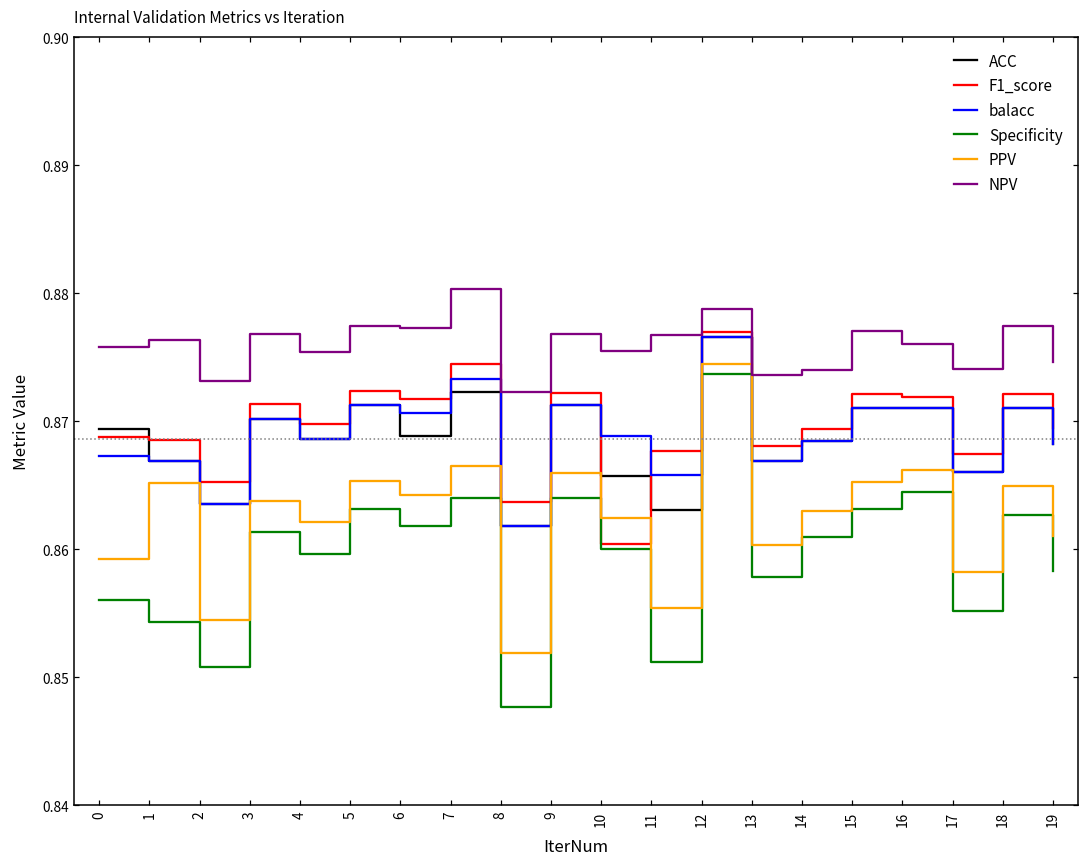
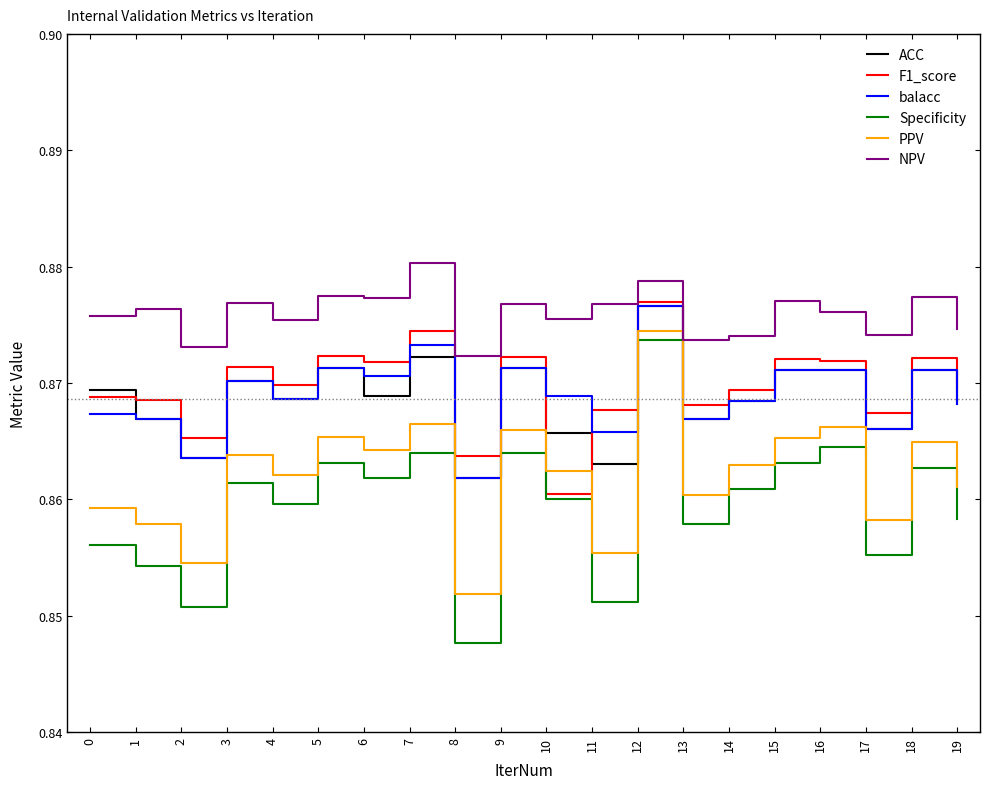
  {
    "ACC": {
      "0": 0.8694,
      "6": 0.8689,
      "7": 0.8723,
      "10": 0.8657,
      "11": 0.8630
    },
    "F1_score": {
      "0": 0.8688,
      "1": 0.8685,
      "2": 0.8653,
      "3": 0.8713,
      "4": 0.8698,
      "5": 0.8723,
      "6": 0.8718,
      "7": 0.8745,
      "8": 0.8637,
      "9": 0.8722,
      "10": 0.8604,
      "11": 0.8677,
      "12": 0.8770,
      "13": 0.8681,
      "14": 0.8694,
      "15": 0.8721,
      "16": 0.8719,
      "17": 0.8674,
      "18": 0.8722,
      "19": 0.8695
    },
    "balacc": {
      "0": 0.8673,
      "6": 0.8706,
      "7": 0.8733,
      "10": 0.8689,
      "11": 0.8658
    },
    "Specificity": {
      "0": 0.8561,
      "1": 0.8543,
      "2": 0.8508,
      "3": 0.8614,
      "4": 0.8596,
      "5": 0.8631,
      "6": 0.8618,
      "7": 0.8640,
      "8": 0.8477,
      "9": 0.8640,
      "10": 0.8600,
      "11": 0.8512,
      "12": 0.8737,
      "13": 0.8578,
      "14": 0.8609,
      "15": 0.8631,
      "16": 0.8645,
      "17": 0.8552,
      "18": 0.8627,
      "19": 0.8583
    },
    "PPV": {
      "0": 0.8592,
-     "1": 0.8652,
+     "1": 0.8579,
      "2": 0.8545,
      "3": 0.8638,
      "4": 0.8621,
      "5": 0.8653,
      "6": 0.8642,
      "7": 0.8665,
      "8": 0.8519,
      "9": 0.8660,
      "10": 0.8625,
      "11": 0.8554,
      "12": 0.8745,
      "13": 0.8604,
      "14": 0.8630,
      "15": 0.8653,
      "16": 0.8662,
      "17": 0.8583,
      "18": 0.8650,
      "19": 0.8610
    },
    "NPV": {
      "0": 0.8758,
      "1": 0.8764,
      "2": 0.8731,
      "3": 0.8769,
      "4": 0.8754,
      "5": 0.8775,
      "6": 0.8773,
      "7": 0.8803,
      "8": 0.8723,
      "9": 0.8768,
      "10": 0.8755,
      "11": 0.8768,
      "12": 0.8788,
      "13": 0.8737,
      "14": 0.8740,
      "15": 0.8771,
      "16": 0.8761,
      "17": 0.8741,
      "18": 0.8774,
      "19": 0.8746
    }
  }
